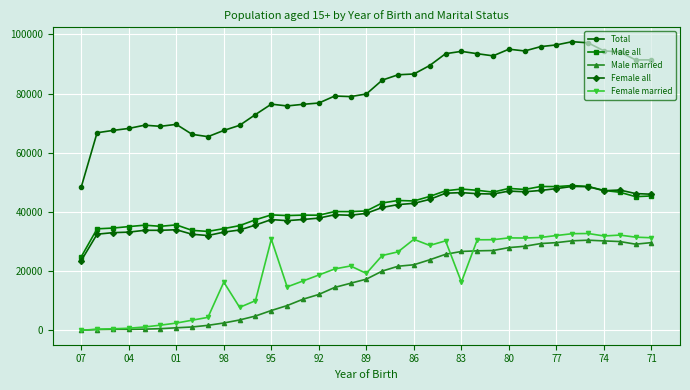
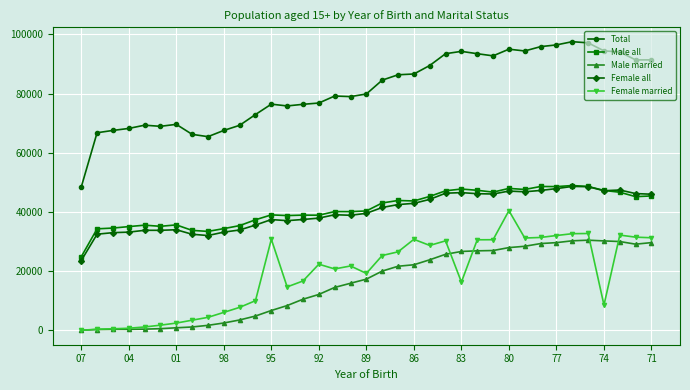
  {
    "Female married": {
      "01": 2000,
-     "98": 16000,
+     "98": 6000,
      "95": 31000,
-     "92": 19000,
+     "92": 22000,
      "89": 19000,
      "86": 31000,
      "83": 16000,
-     "80": 31000,
+     "80": 40000,
      "77": 32000,
-     "74": 32000,
+     "74": 9000,
      "71": 31000
    }
  }
